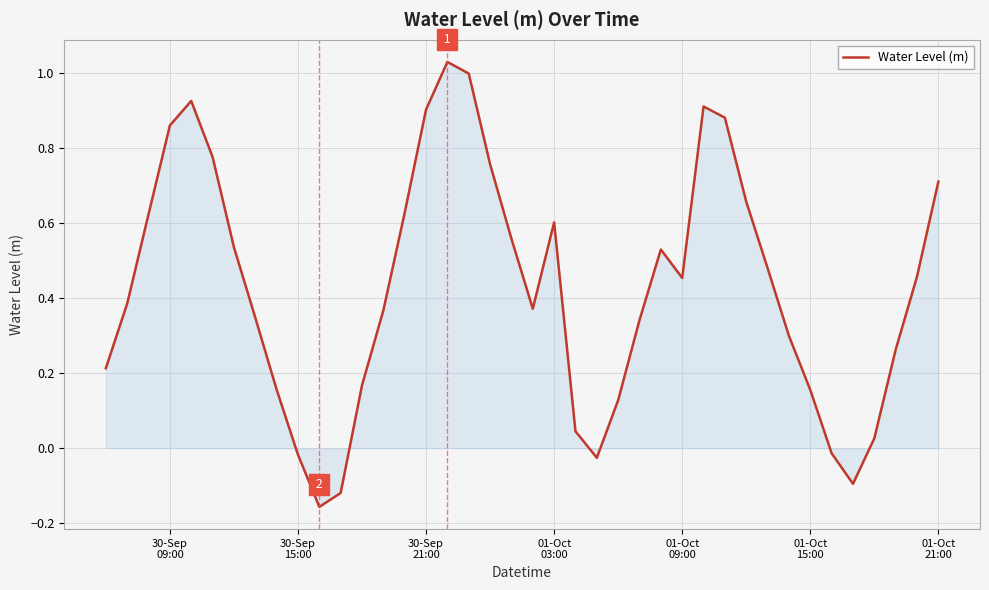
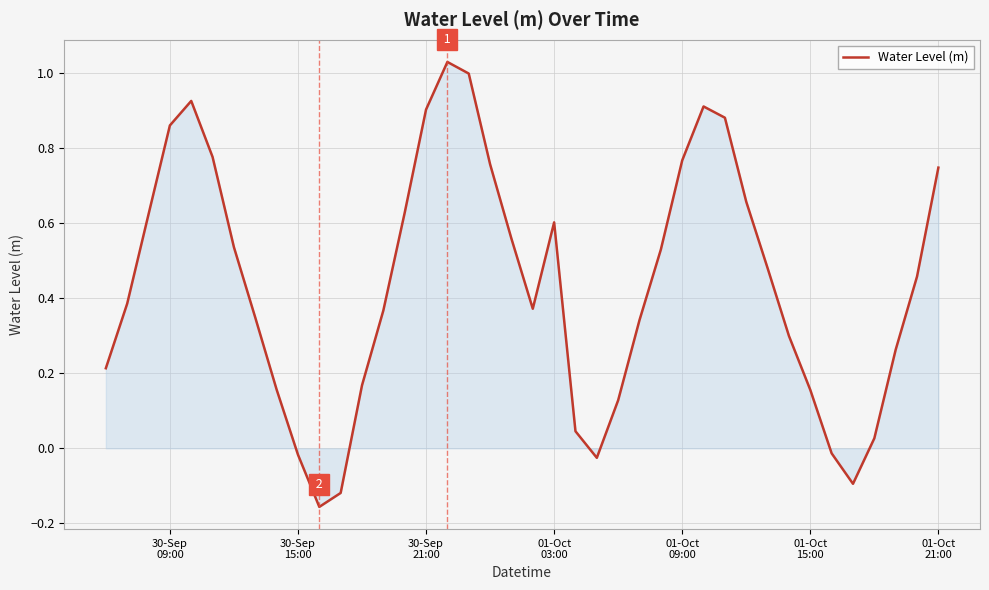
  {
    "Water Level (m)": {
      "30-Sep 15:00": -0.02,
-     "01-Oct 09:00": 0.45,
-     "01-Oct 21:00": 0.71
+     "01-Oct 09:00": 0.77,
+     "01-Oct 21:00": 0.75
    }
  }
